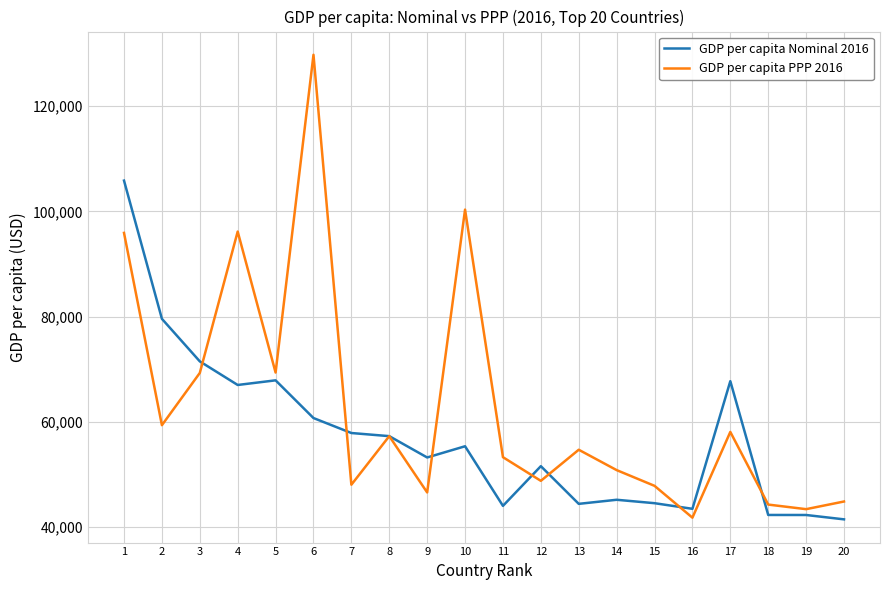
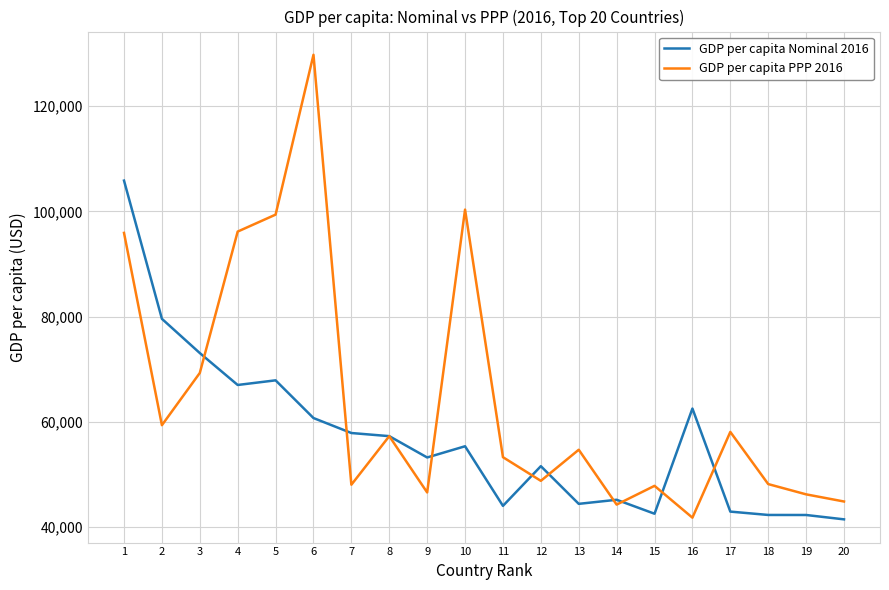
  {
    "GDP per capita Nominal 2016": {
      "1": "106,000",
      "2": "80,000",
-     "3": "71,000",
+     "3": "73,000",
      "4": "67,000",
      "5": "68,000",
      "6": "61,000",
      "7": "58,000",
      "9": "53,000",
      "10": "55,000",
      "11": "44,000",
      "12": "52,000",
      "13": "44,000",
      "14": "45,000",
-     "15": "45,000",
-     "16": "43,000",
-     "17": "68,000",
+     "15": "43,000",
+     "16": "63,000",
+     "17": "43,000",
      "18": "42,000",
      "19": "42,000",
      "20": "41,000"
    },
    "GDP per capita PPP 2016": {
      "1": "96,000",
      "2": "59,000",
      "3": "69,000",
      "4": "96,000",
-     "5": "69,000",
+     "5": "99,000",
      "6": "130,000",
      "7": "48,000",
      "9": "47,000",
      "10": "100,000",
      "11": "53,000",
      "12": "49,000",
      "13": "55,000",
-     "14": "51,000",
+     "14": "44,000",
      "15": "48,000",
      "16": "42,000",
      "17": "58,000",
-     "18": "44,000",
-     "19": "43,000",
+     "18": "48,000",
+     "19": "46,000",
      "20": "45,000"
    }
  }
